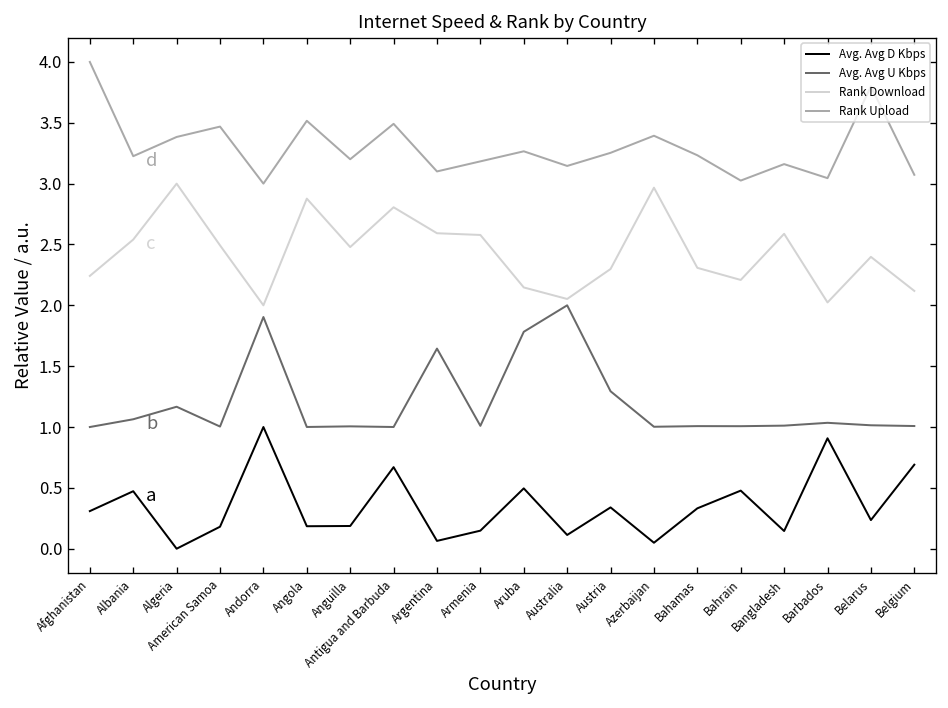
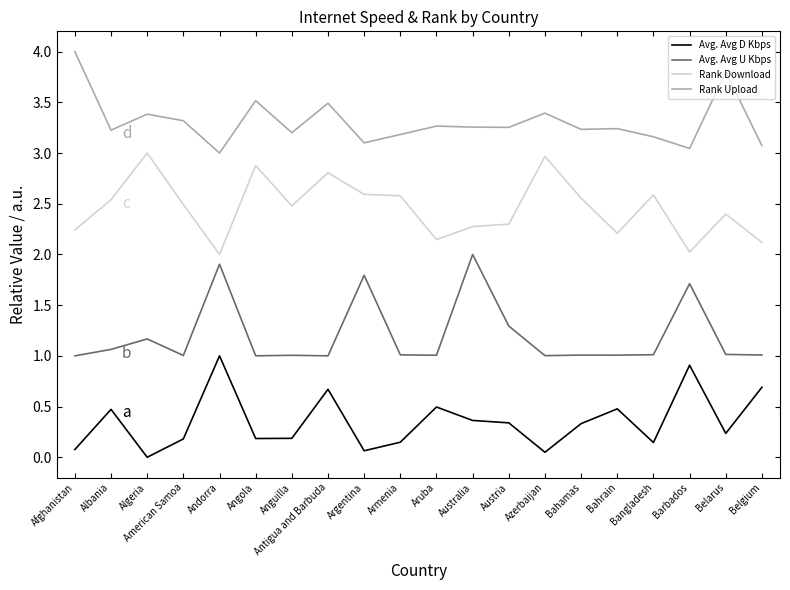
  {
    "Avg. Avg D Kbps": {
-     "Afghanistan": 0.31,
+     "Afghanistan": 0.08,
      "Albania": 0.47,
      "Algeria": 0.00,
      "American Samoa": 0.18,
      "Andorra": 1.00,
      "Angola": 0.18,
      "Anguilla": 0.19,
      "Antigua and Barbuda": 0.67,
      "Argentina": 0.06,
      "Armenia": 0.15,
      "Aruba": 0.50,
-     "Australia": 0.11,
+     "Australia": 0.36,
      "Austria": 0.34,
      "Azerbaijan": 0.05,
      "Bahamas": 0.33,
      "Bahrain": 0.48,
      "Bangladesh": 0.15,
      "Barbados": 0.91,
      "Belarus": 0.24,
      "Belgium": 0.69
    },
    "Avg. Avg U Kbps": {
      "Afghanistan": 1.00,
      "Albania": 1.06,
      "Algeria": 1.17,
      "American Samoa": 1.00,
      "Andorra": 1.90,
      "Angola": 1.00,
      "Anguilla": 1.01,
      "Antigua and Barbuda": 1.00,
-     "Argentina": 1.64,
+     "Argentina": 1.79,
      "Armenia": 1.01,
-     "Aruba": 1.78,
+     "Aruba": 1.01,
      "Australia": 2.00,
      "Austria": 1.29,
      "Azerbaijan": 1.00,
      "Bahamas": 1.01,
      "Bahrain": 1.01,
      "Bangladesh": 1.01,
-     "Barbados": 1.03,
+     "Barbados": 1.71,
      "Belarus": 1.01,
      "Belgium": 1.01
    },
    "Rank Download": {
      "Afghanistan": 2.24,
      "Albania": 2.54,
      "Algeria": 3.00,
      "American Samoa": 2.49,
      "Andorra": 2.00,
      "Angola": 2.88,
      "Anguilla": 2.48,
      "Antigua and Barbuda": 2.81,
      "Argentina": 2.59,
      "Armenia": 2.58,
      "Aruba": 2.15,
-     "Australia": 2.05,
+     "Australia": 2.27,
      "Austria": 2.30,
      "Azerbaijan": 2.97,
-     "Bahamas": 2.31,
+     "Bahamas": 2.55,
      "Bahrain": 2.21,
      "Bangladesh": 2.59,
      "Barbados": 2.02,
      "Belarus": 2.40,
      "Belgium": 2.12
    },
    "Rank Upload": {
      "Afghanistan": 4.00,
      "Albania": 3.23,
      "Algeria": 3.38,
-     "American Samoa": 3.47,
+     "American Samoa": 3.32,
      "Andorra": 3.00,
      "Angola": 3.52,
      "Anguilla": 3.20,
      "Antigua and Barbuda": 3.49,
      "Argentina": 3.10,
      "Armenia": 3.18,
      "Aruba": 3.27,
-     "Australia": 3.15,
+     "Australia": 3.26,
      "Austria": 3.25,
      "Azerbaijan": 3.39,
      "Bahamas": 3.23,
-     "Bahrain": 3.03,
+     "Bahrain": 3.24,
      "Bangladesh": 3.16,
      "Barbados": 3.05,
      "Belgium": 3.07
    }
  }
